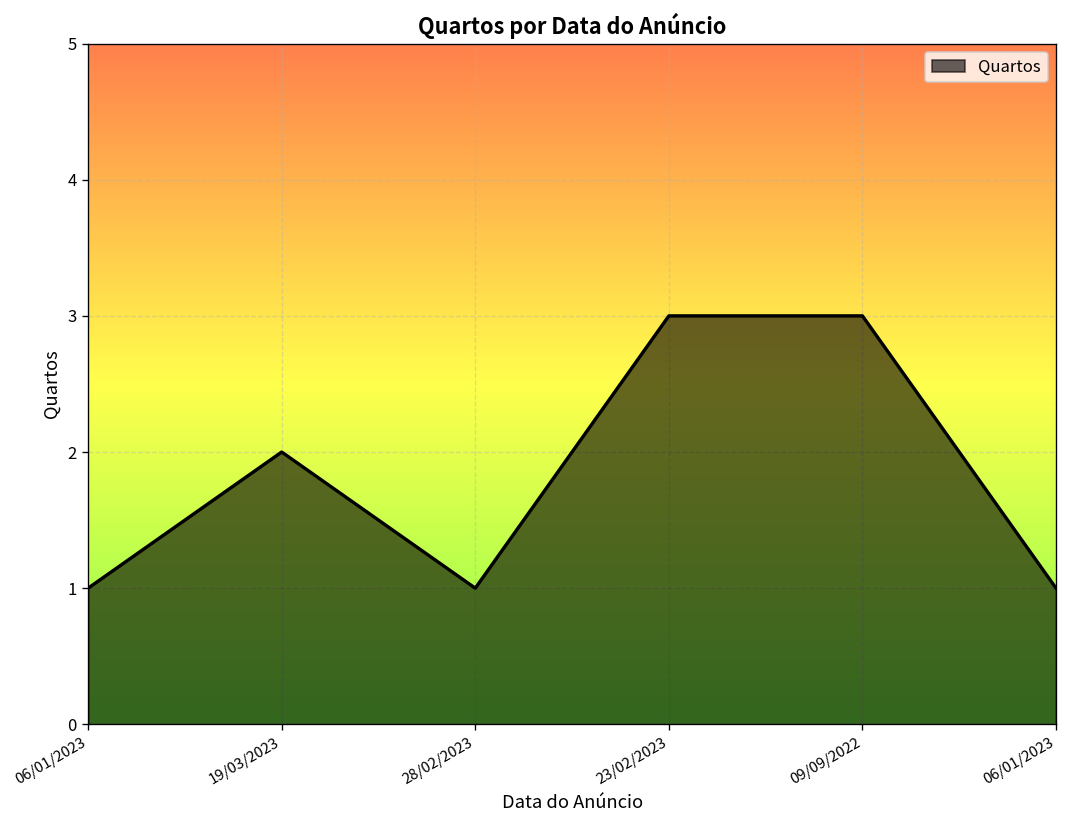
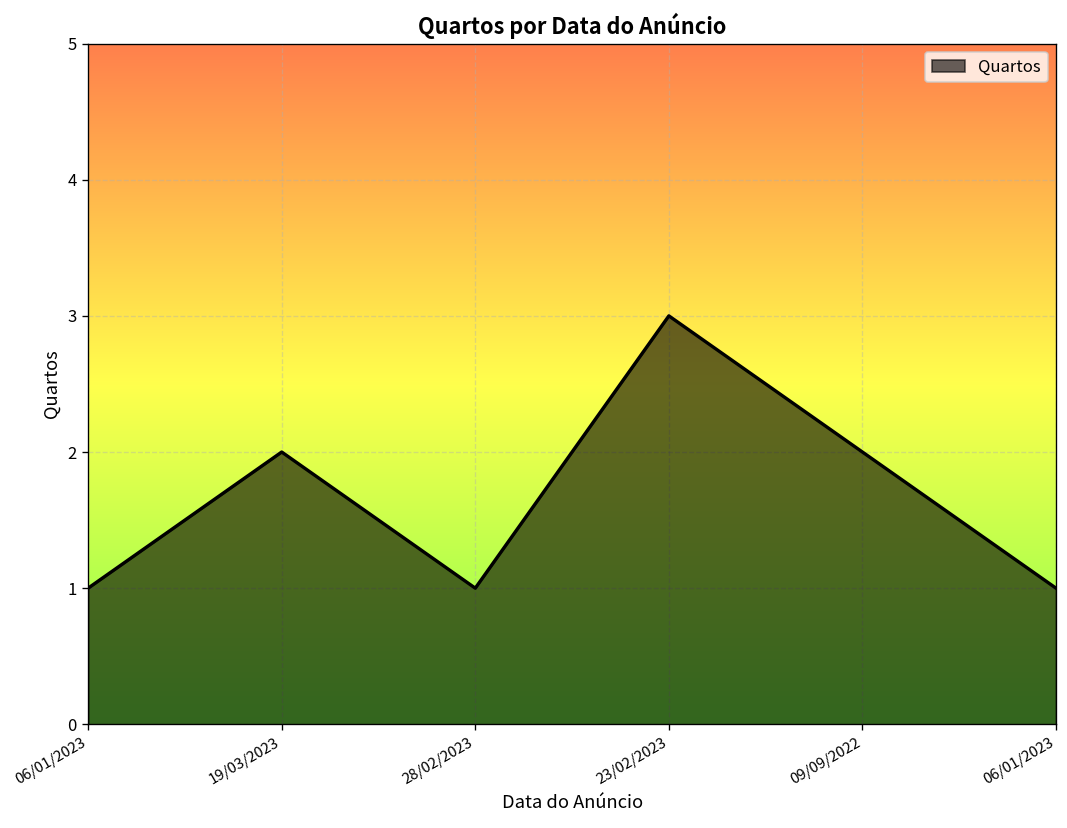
  {
    "19/03/2023": 2,
    "28/02/2023": 1,
    "23/02/2023": 3,
-   "09/09/2022": 3
+   "09/09/2022": 2
  }
